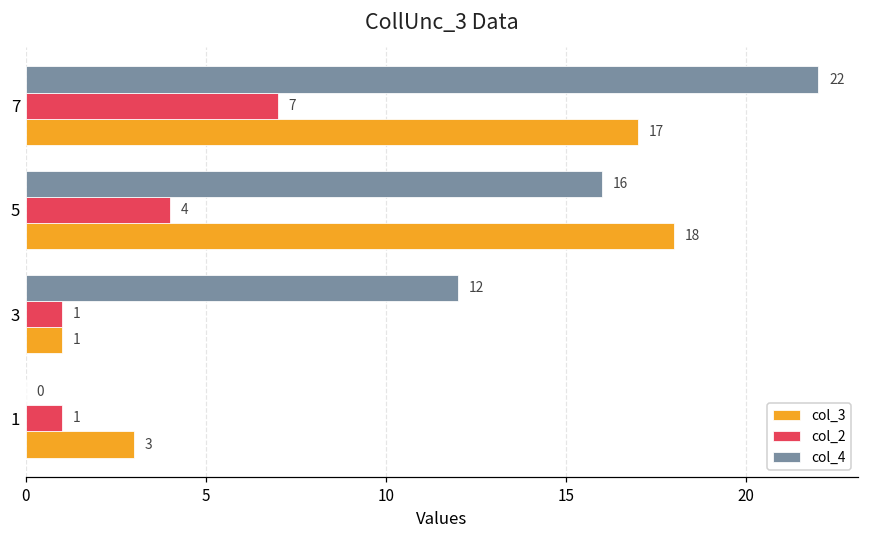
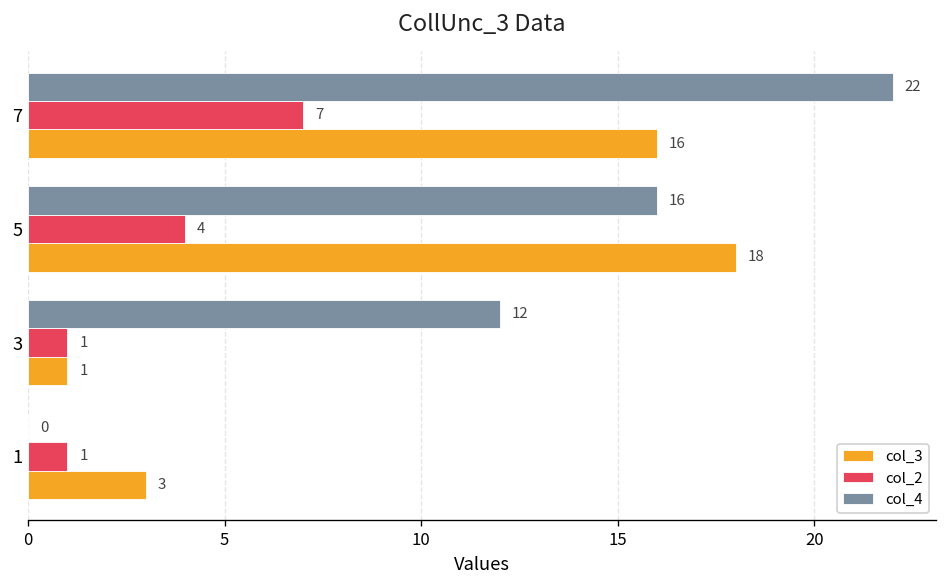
  {
    "col_3": {
-     "7": 17,
+     "7": 16,
      "5": 18,
      "3": 1,
      "1": 3
    },
    "col_2": {
      "7": 7,
      "5": 4,
      "3": 1,
      "1": 1
    },
    "col_4": {
      "7": 22,
      "5": 16,
      "3": 12,
      "1": 0
    }
  }
